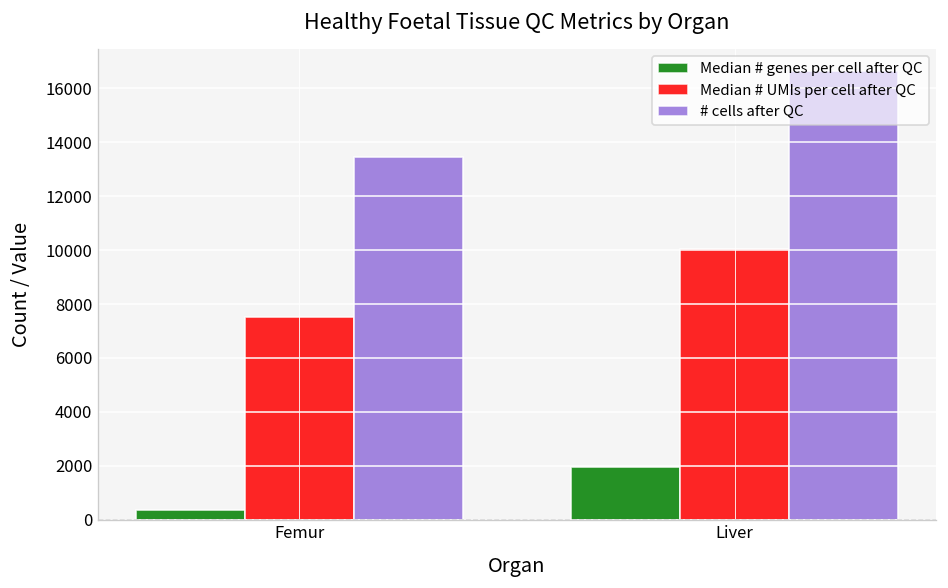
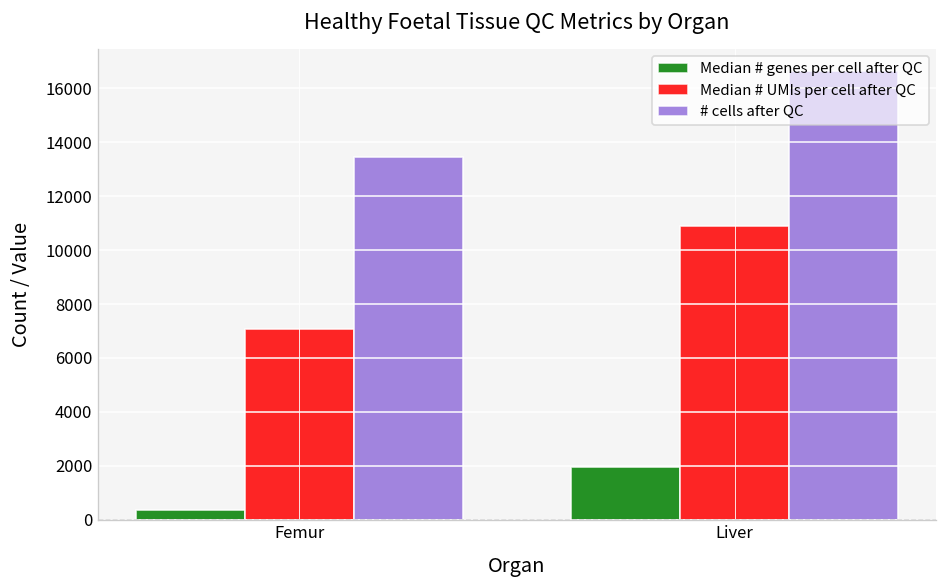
  {
    "Median # genes per cell after QC": {
      "Femur": 400,
      "Liver": 2000
    },
    "Median # UMIs per cell after QC": {
-     "Femur": 7500,
-     "Liver": 10100
+     "Femur": 7100,
+     "Liver": 10900
    },
    "# cells after QC": {
      "Femur": 13500
    }
  }
